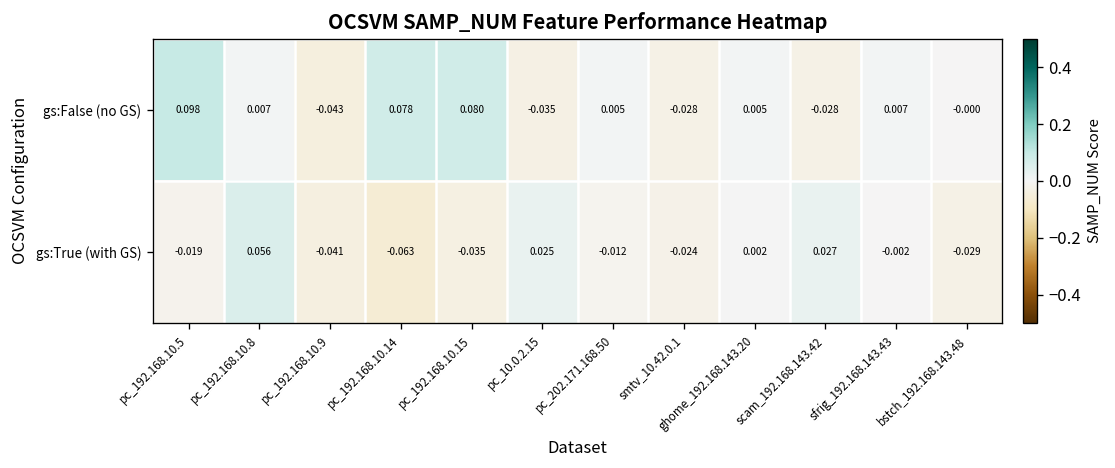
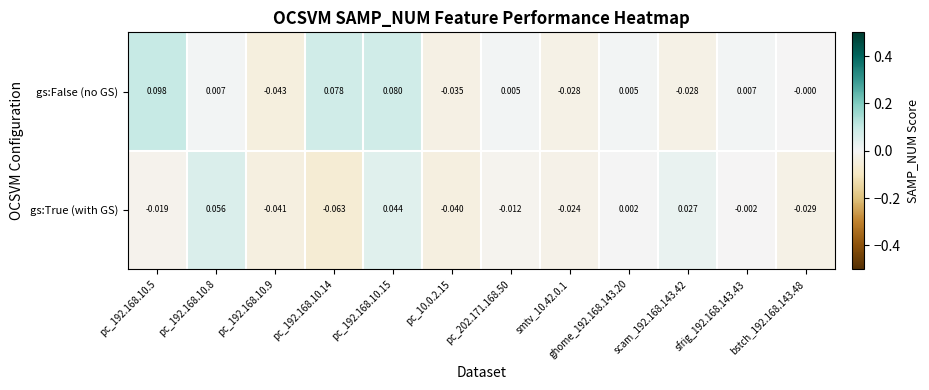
  {
    "gs:False (no GS)": {
      "pc_192.168.10.5": 0.098,
      "pc_192.168.10.8": 0.007,
      "pc_192.168.10.9": -0.043,
      "pc_192.168.10.14": 0.078,
      "pc_192.168.10.15": 0.080,
      "pc_10.0.2.15": -0.035,
      "pc_202.171.168.50": 0.005,
      "smtv_10.42.0.1": -0.028,
      "ghome_192.168.143.20": 0.005,
      "scam_192.168.143.42": -0.028,
      "sfrig_192.168.143.43": 0.007,
      "bstch_192.168.143.48": -0.000
    },
    "gs:True (with GS)": {
      "pc_192.168.10.5": -0.019,
      "pc_192.168.10.8": 0.056,
      "pc_192.168.10.9": -0.041,
      "pc_192.168.10.14": -0.063,
-     "pc_192.168.10.15": -0.035,
-     "pc_10.0.2.15": 0.025,
+     "pc_192.168.10.15": 0.044,
+     "pc_10.0.2.15": -0.040,
      "pc_202.171.168.50": -0.012,
      "smtv_10.42.0.1": -0.024,
      "ghome_192.168.143.20": 0.002,
      "scam_192.168.143.42": 0.027,
      "sfrig_192.168.143.43": -0.002,
      "bstch_192.168.143.48": -0.029
    }
  }
